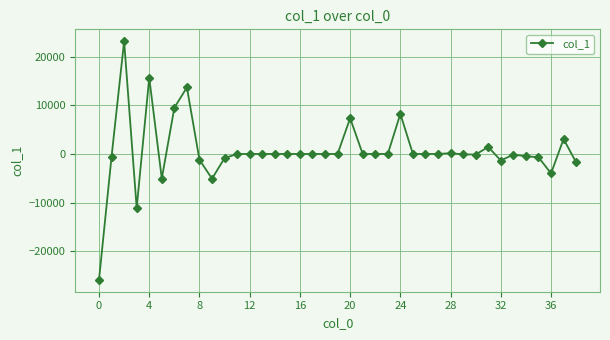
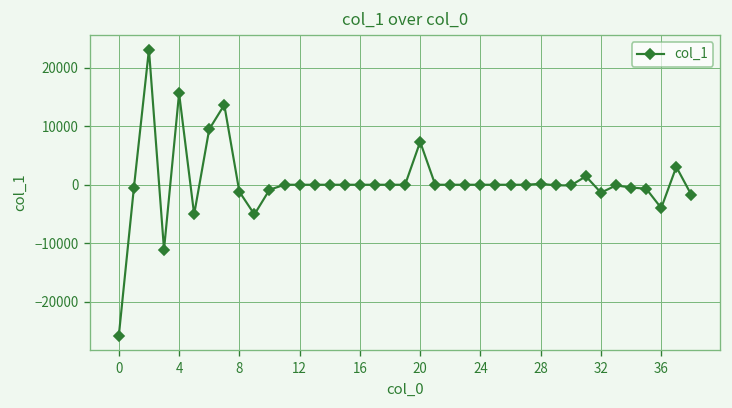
  {
    "0": -26000,
    "4": 16000,
    "8": -1000,
    "12": 0,
    "16": 0,
    "20": 7000,
-   "24": 8000,
+   "24": 0,
    "28": 0,
    "32": -1000,
    "36": -4000
  }
